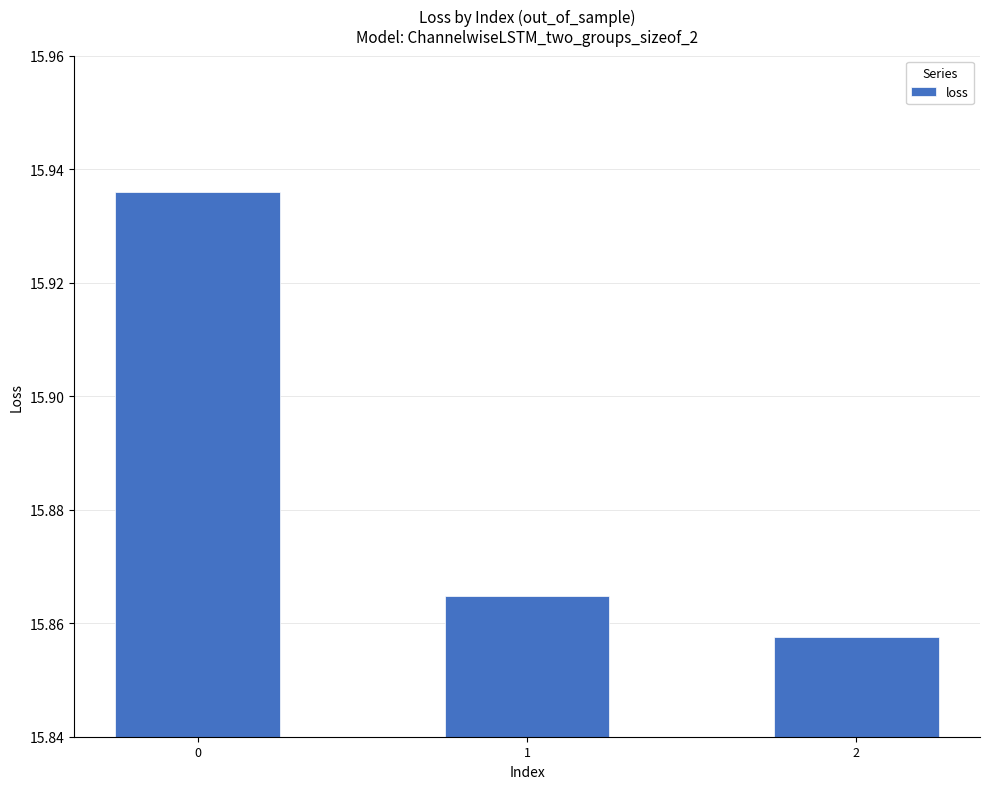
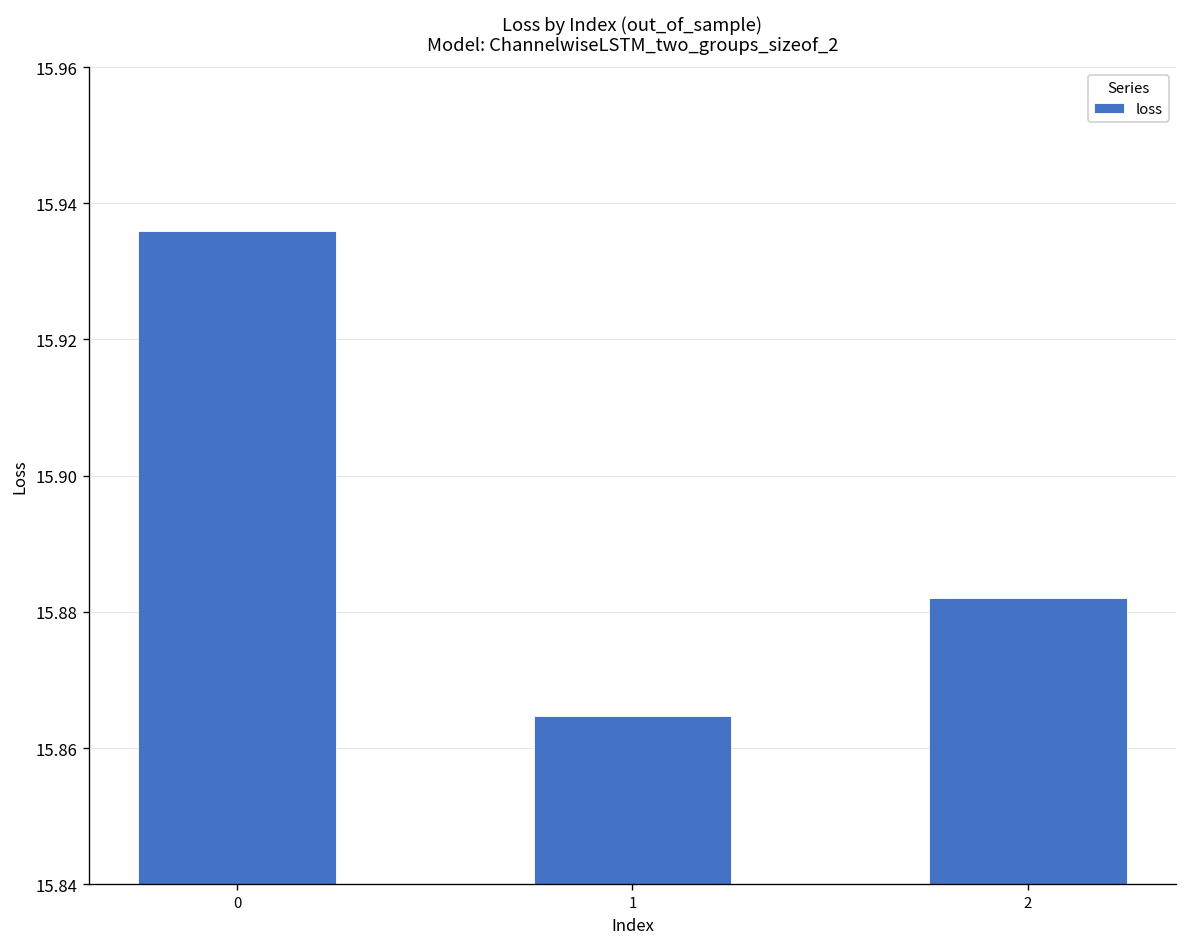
  {
    "0": 15.936,
    "1": 15.865,
-   "2": 15.858
+   "2": 15.882
  }
